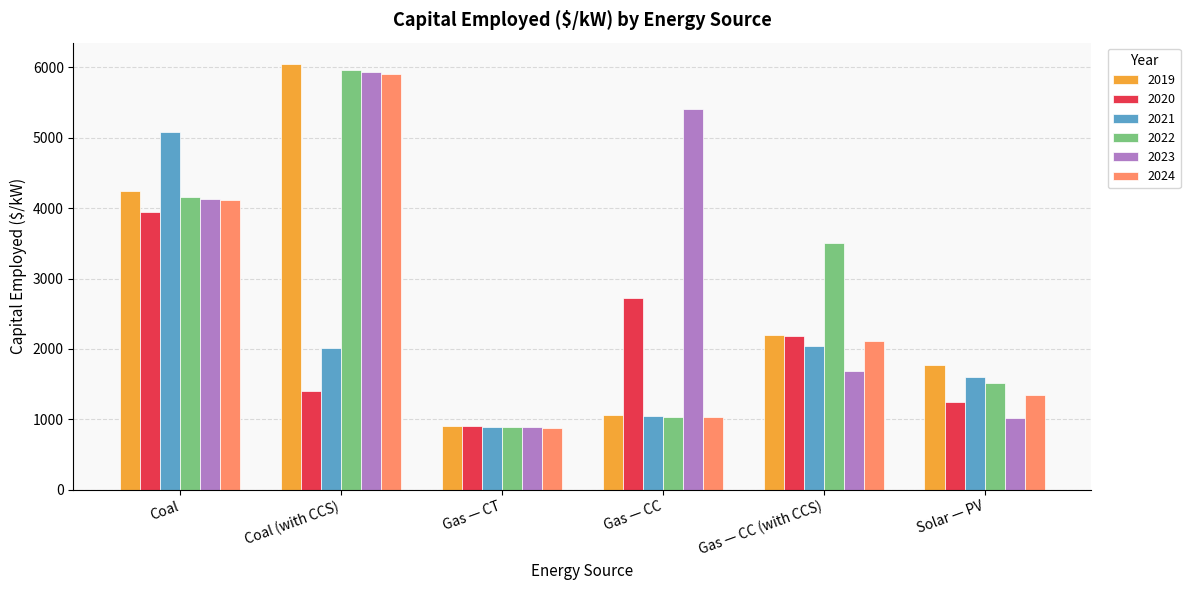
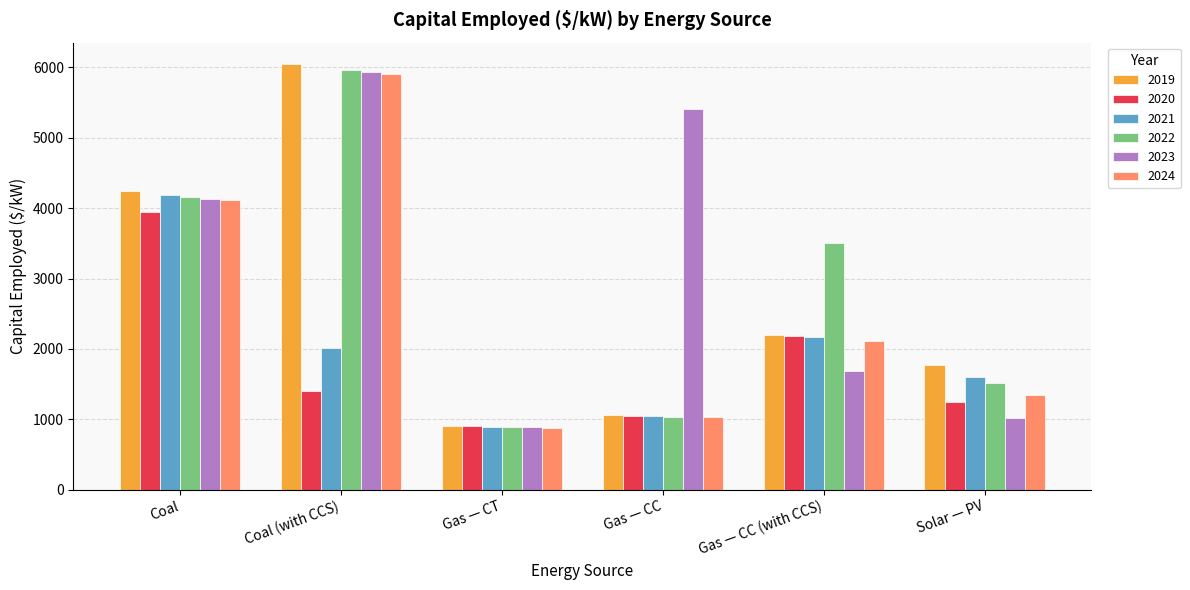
  {
    "2020": {
      "Coal": 4000,
      "Coal (with CCS)": 1400,
      "Gas — CT": 900,
-     "Gas — CC": 2700,
+     "Gas — CC": 1000,
      "Gas — CC (with CCS)": 2200,
      "Solar — PV": 1200
    },
    "2021": {
-     "Coal": 5100,
+     "Coal": 4200,
      "Coal (with CCS)": 2000,
      "Gas — CT": 900,
      "Gas — CC": 1000,
-     "Gas — CC (with CCS)": 2000,
+     "Gas — CC (with CCS)": 2200,
      "Solar — PV": 1600
    },
    "2022": {
      "Coal": 4200,
      "Coal (with CCS)": 6000,
      "Gas — CT": 900,
      "Gas — CC": 1000,
      "Gas — CC (with CCS)": 3500,
      "Solar — PV": 1500
    },
    "2023": {
      "Coal": 4100,
      "Coal (with CCS)": 5900,
      "Gas — CT": 900,
      "Gas — CC": 5400,
      "Gas — CC (with CCS)": 1700,
      "Solar — PV": 1000
    }
  }
